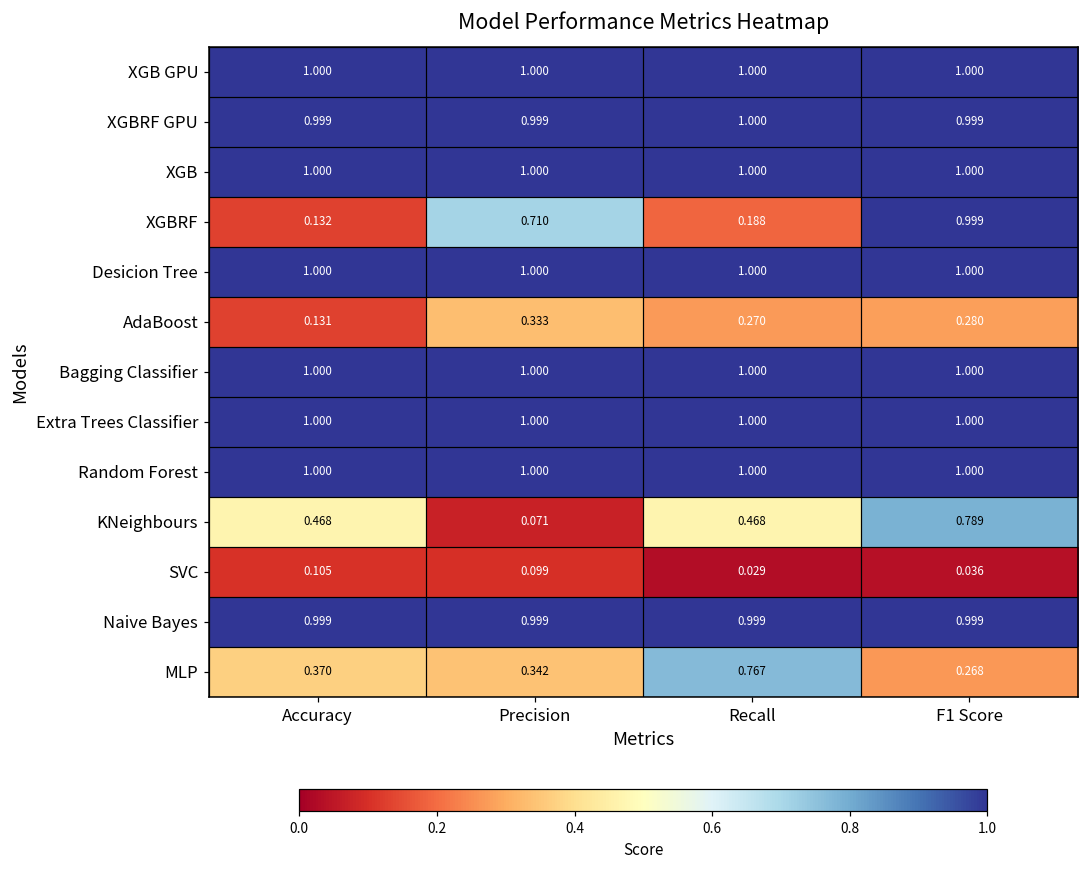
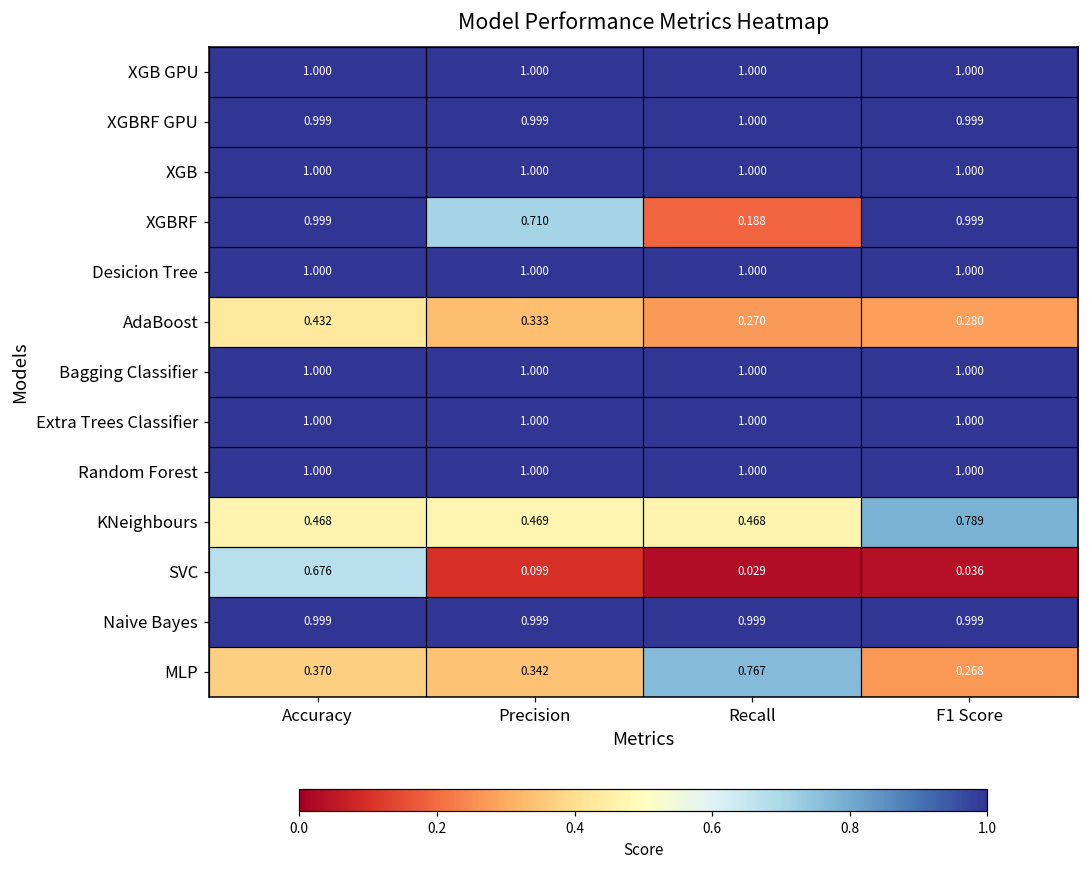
  {
    "XGB GPU": {
      "Accuracy": 1.000,
      "Precision": 1.000,
      "Recall": 1.000,
      "F1 Score": 1.000
    },
    "XGBRF GPU": {
      "Accuracy": 0.999,
      "Precision": 0.999,
      "Recall": 1.000,
      "F1 Score": 0.999
    },
    "XGB": {
      "Accuracy": 1.000,
      "Precision": 1.000,
      "Recall": 1.000,
      "F1 Score": 1.000
    },
    "XGBRF": {
-     "Accuracy": 0.132,
+     "Accuracy": 0.999,
      "Precision": 0.710,
      "Recall": 0.188,
      "F1 Score": 0.999
    },
    "Desicion Tree": {
      "Accuracy": 1.000,
      "Precision": 1.000,
      "Recall": 1.000,
      "F1 Score": 1.000
    },
    "AdaBoost": {
-     "Accuracy": 0.131,
+     "Accuracy": 0.432,
      "Precision": 0.333,
      "Recall": 0.270,
      "F1 Score": 0.280
    },
    "Bagging Classifier": {
      "Accuracy": 1.000,
      "Precision": 1.000,
      "Recall": 1.000,
      "F1 Score": 1.000
    },
    "Extra Trees Classifier": {
      "Accuracy": 1.000,
      "Precision": 1.000,
      "Recall": 1.000,
      "F1 Score": 1.000
    },
    "Random Forest": {
      "Accuracy": 1.000,
      "Precision": 1.000,
      "Recall": 1.000,
      "F1 Score": 1.000
    },
    "KNeighbours": {
      "Accuracy": 0.468,
-     "Precision": 0.071,
+     "Precision": 0.469,
      "Recall": 0.468,
      "F1 Score": 0.789
    },
    "SVC": {
-     "Accuracy": 0.105,
+     "Accuracy": 0.676,
      "Precision": 0.099,
      "Recall": 0.029,
      "F1 Score": 0.036
    },
    "Naive Bayes": {
      "Accuracy": 0.999,
      "Precision": 0.999,
      "Recall": 0.999,
      "F1 Score": 0.999
    },
    "MLP": {
      "Accuracy": 0.370,
      "Precision": 0.342,
      "Recall": 0.767,
      "F1 Score": 0.268
    }
  }
